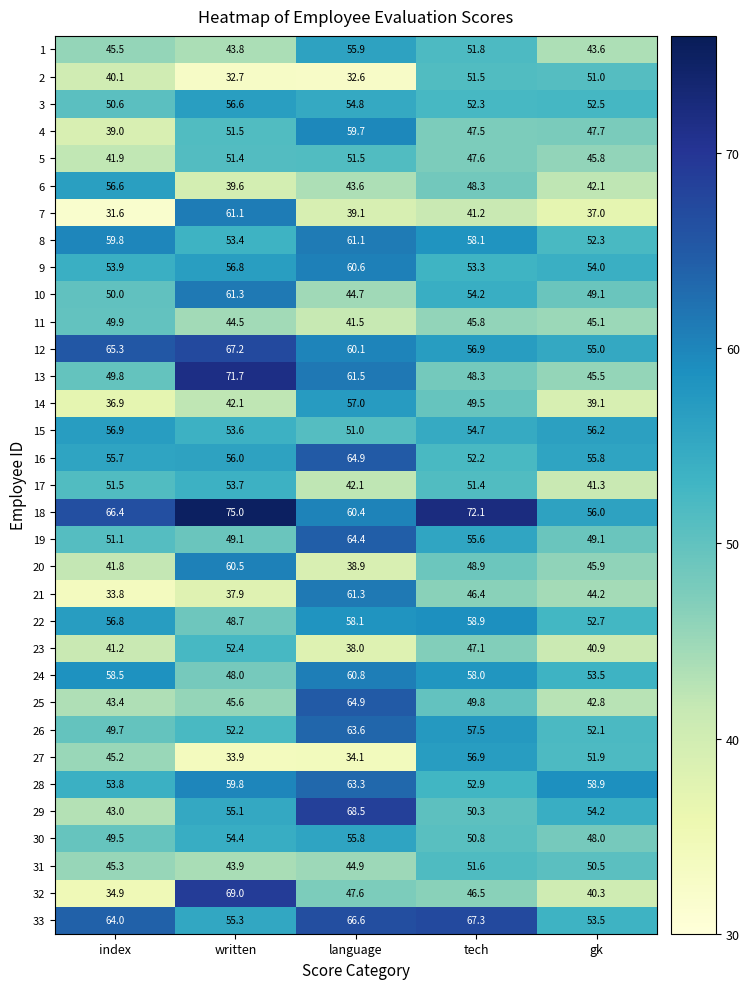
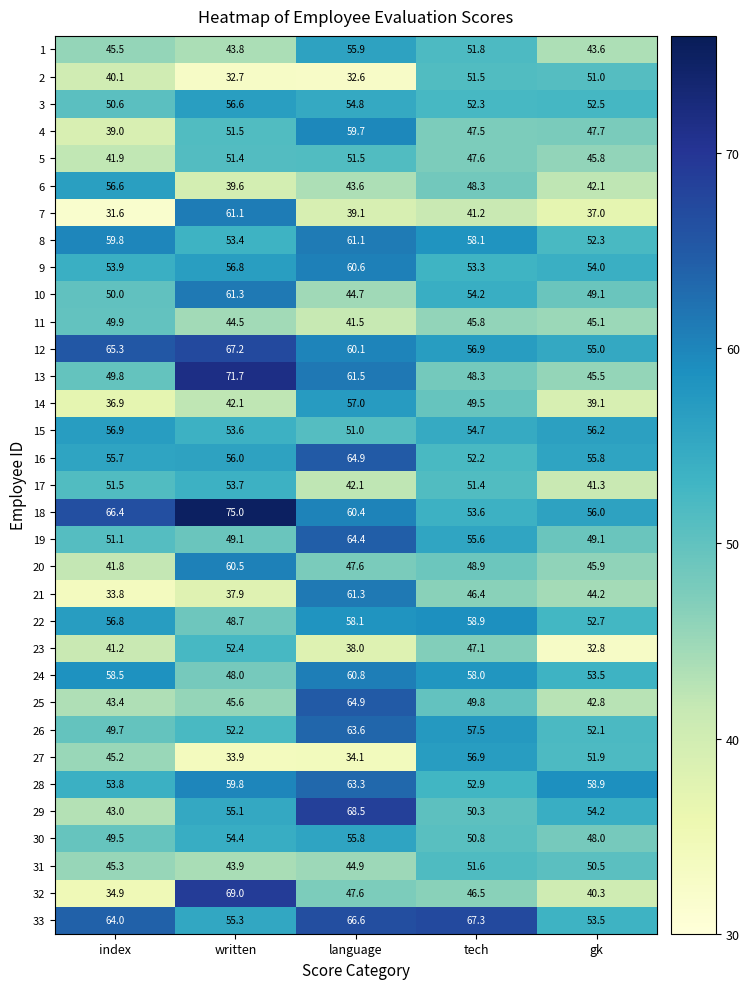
  {
    "1": {
      "index": 45.5,
      "written": 43.8,
      "language": 55.9,
      "tech": 51.8,
      "gk": 43.6
    },
    "2": {
      "index": 40.1,
      "written": 32.7,
      "language": 32.6,
      "tech": 51.5,
      "gk": 51.0
    },
    "3": {
      "index": 50.6,
      "written": 56.6,
      "language": 54.8,
      "tech": 52.3,
      "gk": 52.5
    },
    "4": {
      "index": 39.0,
      "written": 51.5,
      "language": 59.7,
      "tech": 47.5,
      "gk": 47.7
    },
    "5": {
      "index": 41.9,
      "written": 51.4,
      "language": 51.5,
      "tech": 47.6,
      "gk": 45.8
    },
    "6": {
      "index": 56.6,
      "written": 39.6,
      "language": 43.6,
      "tech": 48.3,
      "gk": 42.1
    },
    "7": {
      "index": 31.6,
      "written": 61.1,
      "language": 39.1,
      "tech": 41.2,
      "gk": 37.0
    },
    "8": {
      "index": 59.8,
      "written": 53.4,
      "language": 61.1,
      "tech": 58.1,
      "gk": 52.3
    },
    "9": {
      "index": 53.9,
      "written": 56.8,
      "language": 60.6,
      "tech": 53.3,
      "gk": 54.0
    },
    "10": {
      "index": 50.0,
      "written": 61.3,
      "language": 44.7,
      "tech": 54.2,
      "gk": 49.1
    },
    "11": {
      "index": 49.9,
      "written": 44.5,
      "language": 41.5,
      "tech": 45.8,
      "gk": 45.1
    },
    "12": {
      "index": 65.3,
      "written": 67.2,
      "language": 60.1,
      "tech": 56.9,
      "gk": 55.0
    },
    "13": {
      "index": 49.8,
      "written": 71.7,
      "language": 61.5,
      "tech": 48.3,
      "gk": 45.5
    },
    "14": {
      "index": 36.9,
      "written": 42.1,
      "language": 57.0,
      "tech": 49.5,
      "gk": 39.1
    },
    "15": {
      "index": 56.9,
      "written": 53.6,
      "language": 51.0,
      "tech": 54.7,
      "gk": 56.2
    },
    "16": {
      "index": 55.7,
      "written": 56.0,
      "language": 64.9,
      "tech": 52.2,
      "gk": 55.8
    },
    "17": {
      "index": 51.5,
      "written": 53.7,
      "language": 42.1,
      "tech": 51.4,
      "gk": 41.3
    },
    "18": {
      "index": 66.4,
      "written": 75.0,
      "language": 60.4,
-     "tech": 72.1,
+     "tech": 53.6,
      "gk": 56.0
    },
    "19": {
      "index": 51.1,
      "written": 49.1,
      "language": 64.4,
      "tech": 55.6,
      "gk": 49.1
    },
    "20": {
      "index": 41.8,
      "written": 60.5,
-     "language": 38.9,
+     "language": 47.6,
      "tech": 48.9,
      "gk": 45.9
    },
    "21": {
      "index": 33.8,
      "written": 37.9,
      "language": 61.3,
      "tech": 46.4,
      "gk": 44.2
    },
    "22": {
      "index": 56.8,
      "written": 48.7,
      "language": 58.1,
      "tech": 58.9,
      "gk": 52.7
    },
    "23": {
      "index": 41.2,
      "written": 52.4,
      "language": 38.0,
      "tech": 47.1,
-     "gk": 40.9
+     "gk": 32.8
    },
    "24": {
      "index": 58.5,
      "written": 48.0,
      "language": 60.8,
      "tech": 58.0,
      "gk": 53.5
    },
    "25": {
      "index": 43.4,
      "written": 45.6,
      "language": 64.9,
      "tech": 49.8,
      "gk": 42.8
    },
    "26": {
      "index": 49.7,
      "written": 52.2,
      "language": 63.6,
      "tech": 57.5,
      "gk": 52.1
    },
    "27": {
      "index": 45.2,
      "written": 33.9,
      "language": 34.1,
      "tech": 56.9,
      "gk": 51.9
    },
    "28": {
      "index": 53.8,
      "written": 59.8,
      "language": 63.3,
      "tech": 52.9,
      "gk": 58.9
    },
    "29": {
      "index": 43.0,
      "written": 55.1,
      "language": 68.5,
      "tech": 50.3,
      "gk": 54.2
    },
    "30": {
      "index": 49.5,
      "written": 54.4,
      "language": 55.8,
      "tech": 50.8,
      "gk": 48.0
    },
    "31": {
      "index": 45.3,
      "written": 43.9,
      "language": 44.9,
      "tech": 51.6,
      "gk": 50.5
    },
    "32": {
      "index": 34.9,
      "written": 69.0,
      "language": 47.6,
      "tech": 46.5,
      "gk": 40.3
    },
    "33": {
      "index": 64.0,
      "written": 55.3,
      "language": 66.6,
      "tech": 67.3,
      "gk": 53.5
    }
  }
